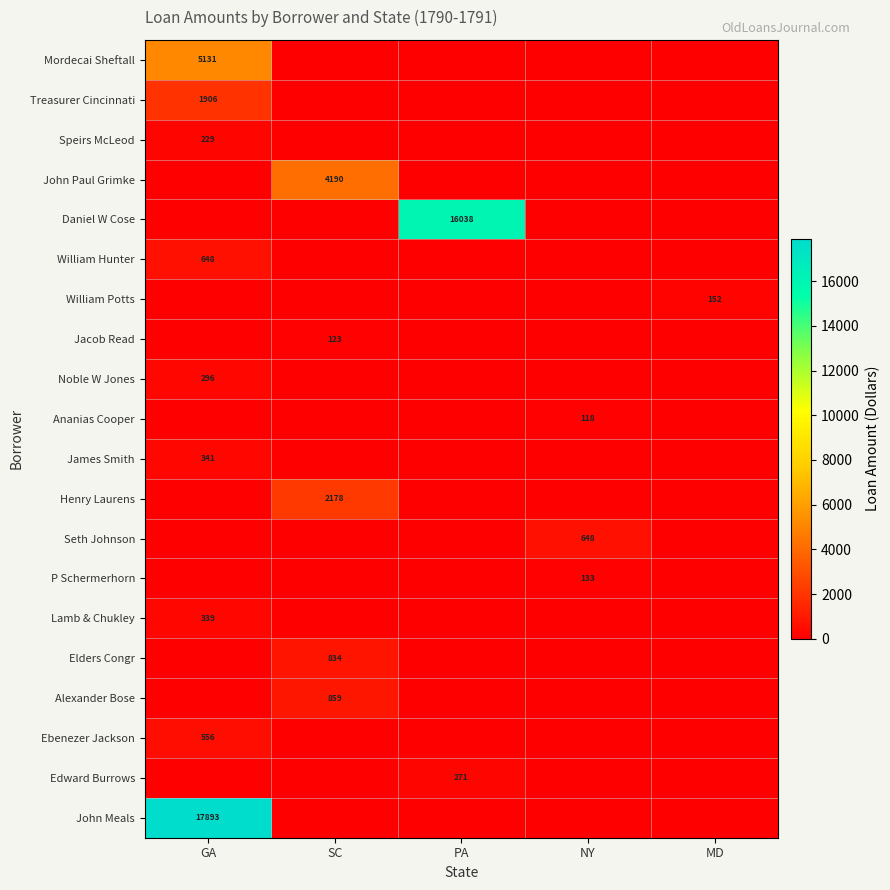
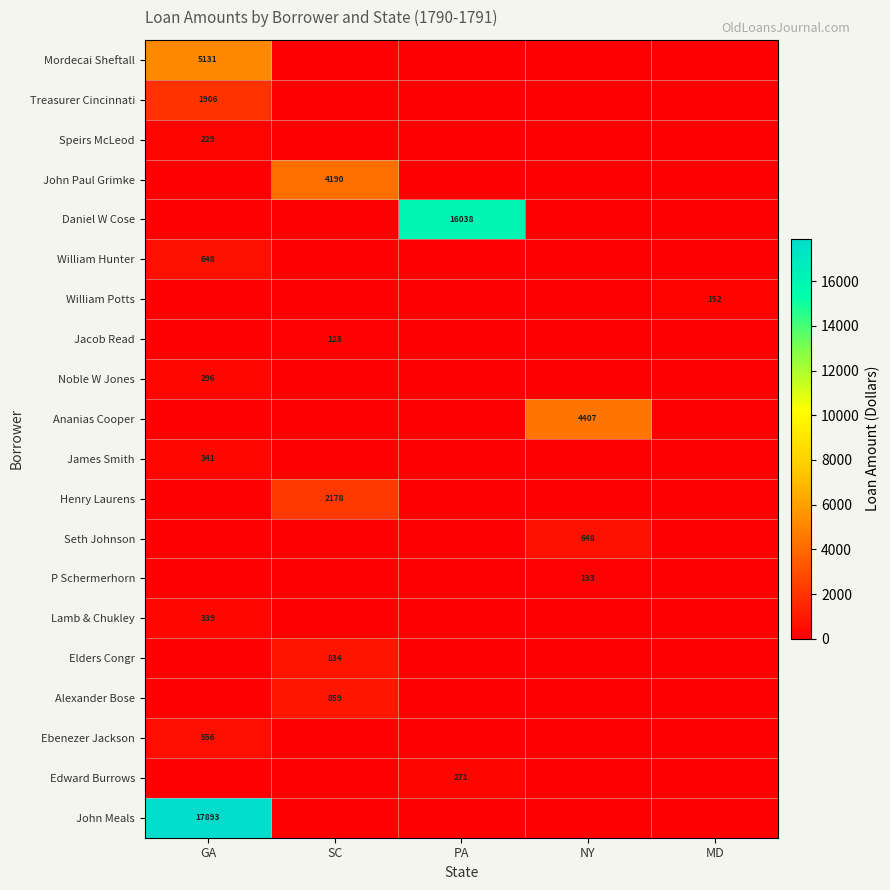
  {
    "Mordecai Sheftall": {
      "GA": 5131
    },
    "Treasurer Cincinnati": {
      "GA": 1906
    },
    "Speirs McLeod": {
      "GA": 229
    },
    "John Paul Grimke": {
      "SC": 4190
    },
    "Daniel W Cose": {
      "PA": 16038
    },
    "William Hunter": {
      "GA": 648
    },
    "William Potts": {
      "MD": 152
    },
    "Jacob Read": {
      "SC": 123
    },
    "Noble W Jones": {
      "GA": 296
    },
    "Ananias Cooper": {
-     "NY": 118
+     "NY": 4407
    },
    "James Smith": {
      "GA": 341
    },
    "Henry Laurens": {
      "SC": 2178
    },
    "Seth Johnson": {
      "NY": 648
    },
    "P Schermerhorn": {
      "NY": 133
    },
    "Lamb & Chukley": {
      "GA": 339
    },
    "Elders Congr": {
      "SC": 834
    },
    "Alexander Bose": {
      "SC": 859
    },
    "Ebenezer Jackson": {
      "GA": 556
    },
    "Edward Burrows": {
      "PA": 271
    },
    "John Meals": {
      "GA": 17893
    }
  }
